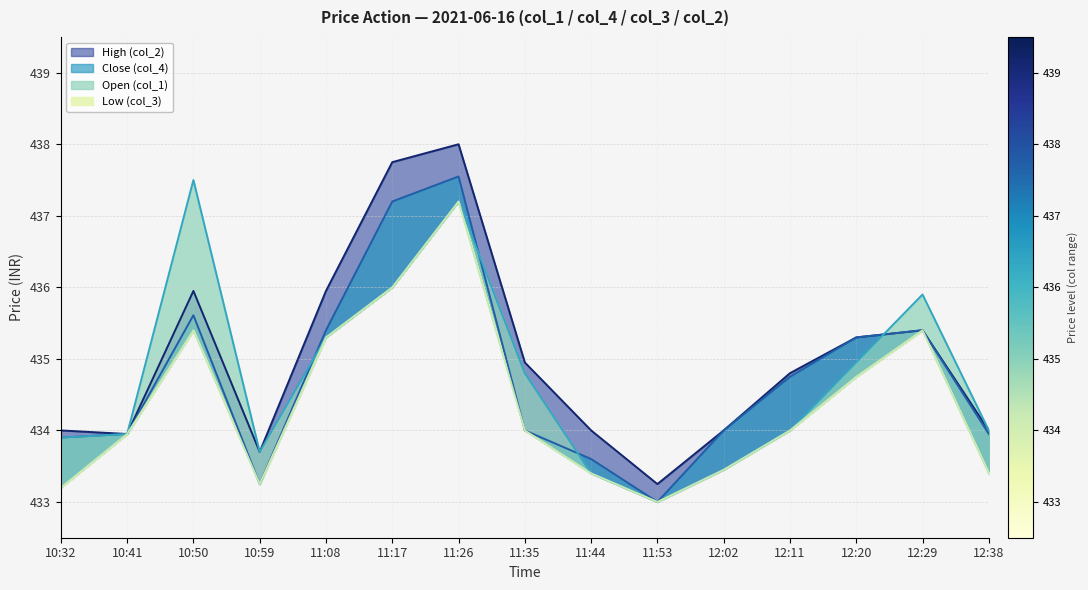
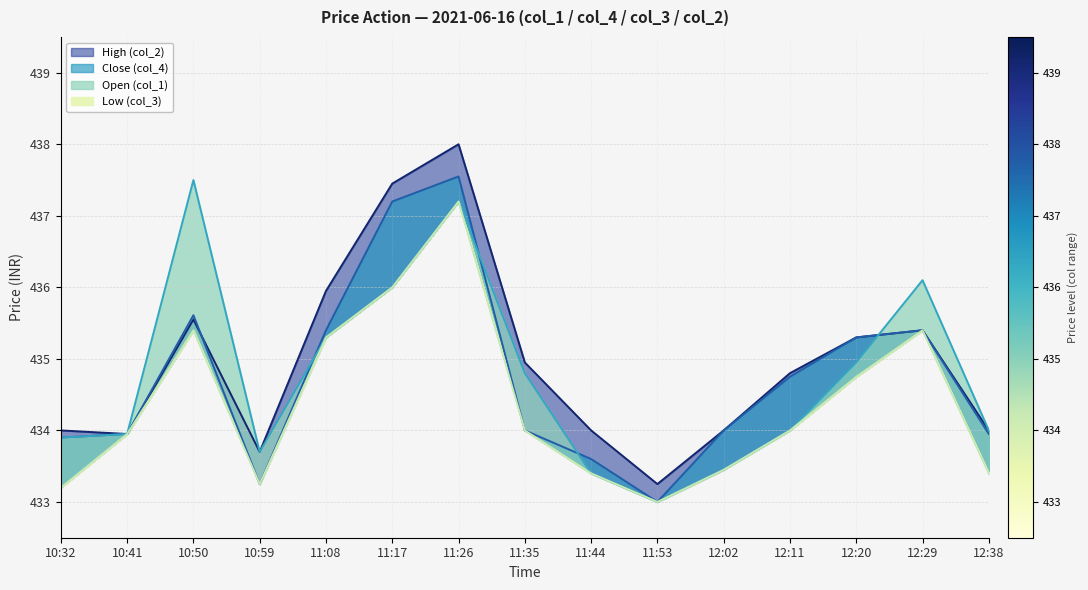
  {
    "High (col_2)": {
      "10:32": 434.0,
-     "10:50": 436.0,
+     "10:50": 435.6,
      "11:08": 436.0,
-     "11:17": 437.8,
+     "11:17": 437.5,
      "11:26": 438.0,
      "11:35": 435.0,
      "11:44": 434.0,
      "11:53": 433.3,
      "12:11": 434.8
    },
    "Close (col_4)": {
      "10:50": 435.6,
      "11:08": 435.4,
      "11:17": 437.2,
      "11:26": 437.6,
      "11:44": 433.6,
      "12:11": 434.8,
      "12:38": 434.0
    },
    "Open (col_1)": {
      "10:50": 437.5,
      "11:35": 434.8,
      "12:20": 435.0,
-     "12:29": 435.9
+     "12:29": 436.1
    },
    "Low (col_3)": {
      "10:32": 433.2,
      "10:50": 435.4,
      "12:20": 434.8,
      "12:38": 433.4
    }
  }
